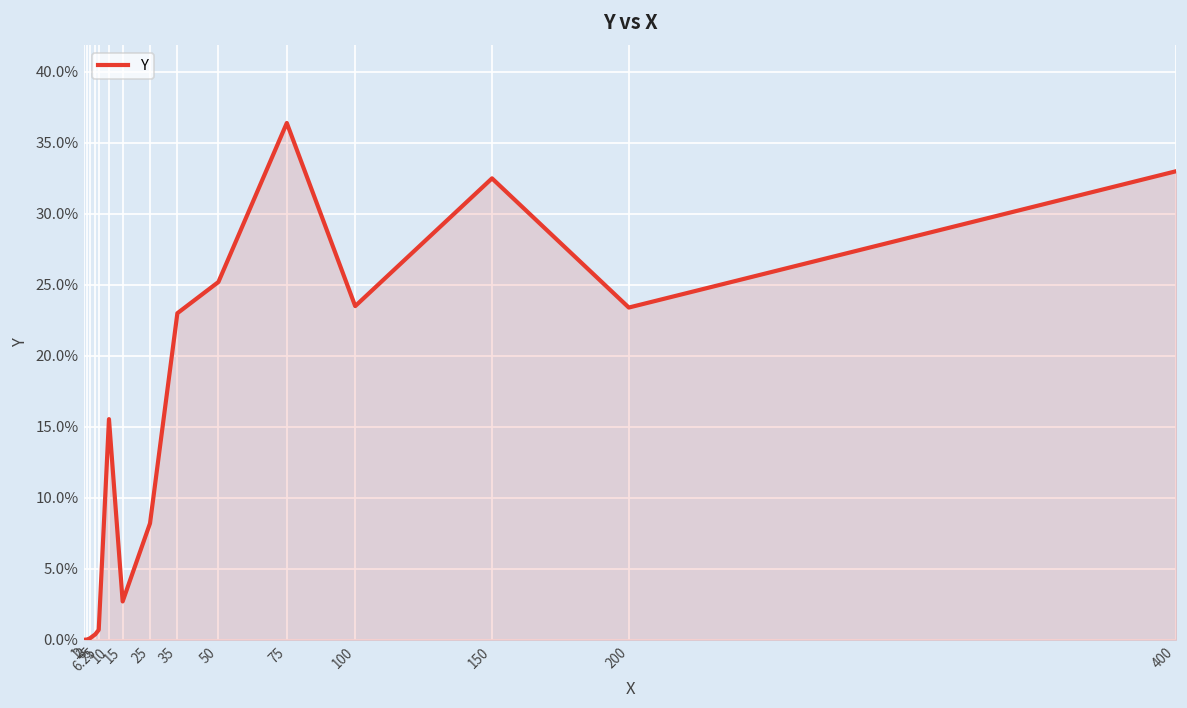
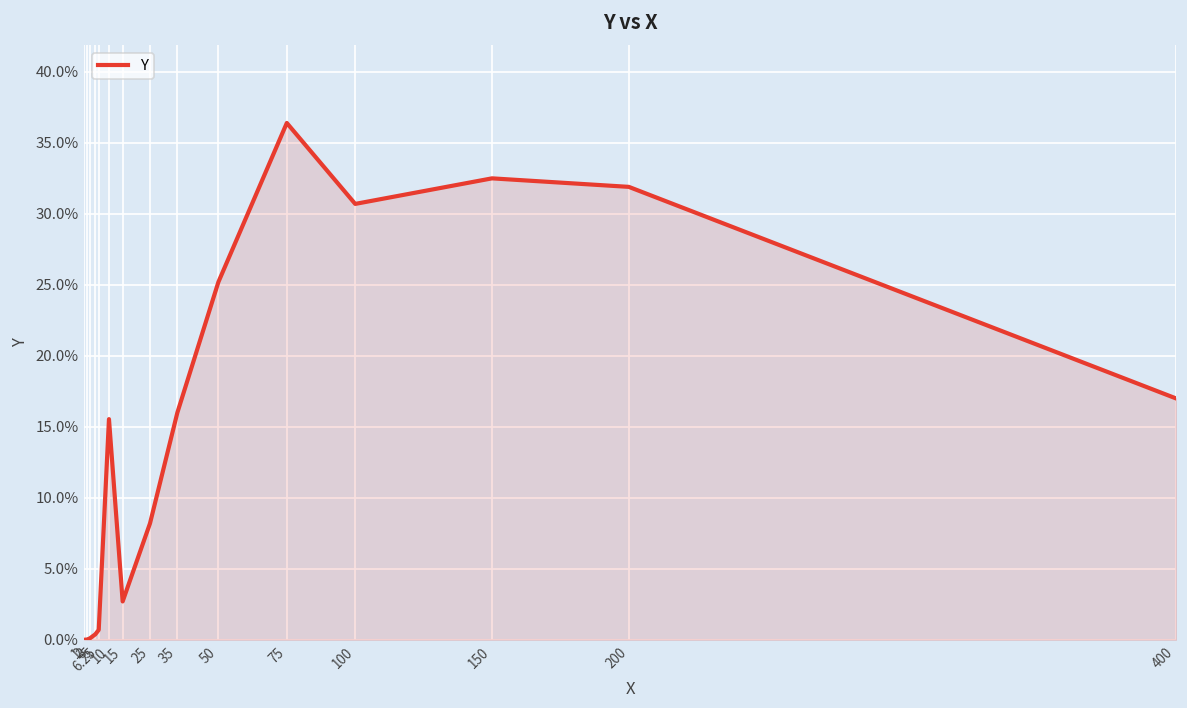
  {
    "1": "0.0%",
    "2": "0.0%",
    "3": "0.1%",
    "5": "0.4%",
    "6.25": "0.7%",
    "10": "15.5%",
    "15": "2.7%",
    "25": "8.2%",
-   "35": "23.0%",
+   "35": "16.0%",
    "50": "25.2%",
    "75": "36.4%",
-   "100": "23.5%",
+   "100": "30.7%",
    "150": "32.5%",
-   "200": "23.4%",
-   "400": "33.0%"
+   "200": "31.9%",
+   "400": "17.0%"
  }
